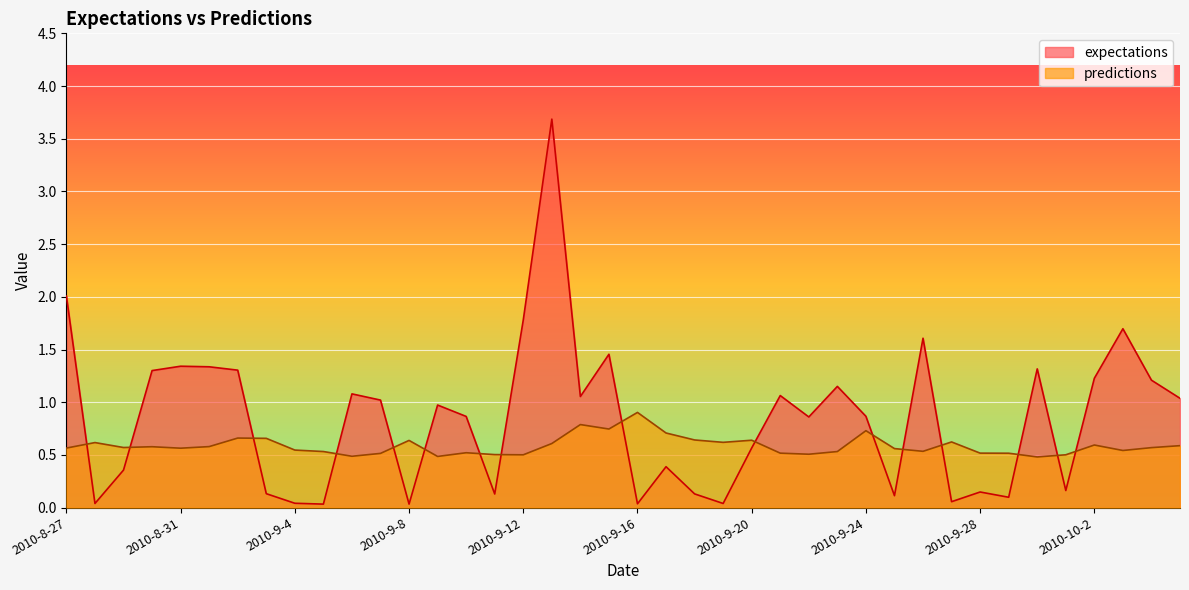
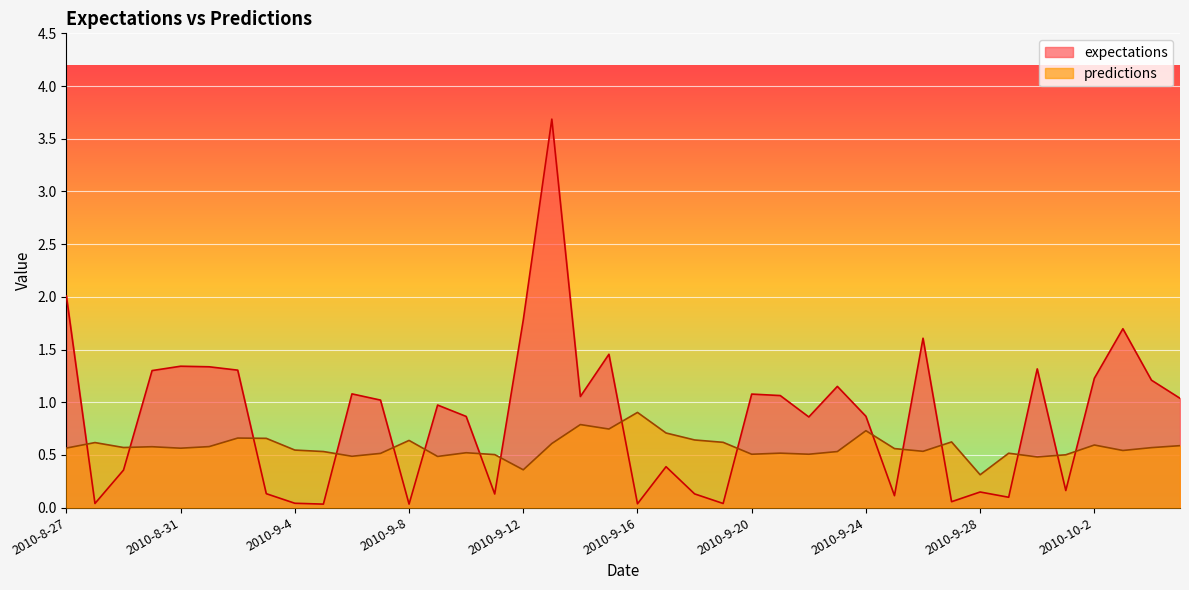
  {
    "expectations": {
      "2010-8-27": 2.01,
      "2010-8-31": 1.34,
      "2010-9-4": 0.04,
      "2010-9-8": 0.03,
      "2010-9-12": 1.78,
      "2010-9-16": 0.04,
-     "2010-9-20": 0.57,
+     "2010-9-20": 1.08,
      "2010-9-24": 0.87,
      "2010-9-28": 0.15,
      "2010-10-2": 1.23
    },
    "predictions": {
      "2010-8-27": 0.56,
      "2010-8-31": 0.56,
      "2010-9-4": 0.55,
      "2010-9-8": 0.64,
-     "2010-9-12": 0.50,
+     "2010-9-12": 0.36,
      "2010-9-16": 0.90,
-     "2010-9-20": 0.64,
+     "2010-9-20": 0.51,
      "2010-9-24": 0.73,
-     "2010-9-28": 0.52,
+     "2010-9-28": 0.31,
      "2010-10-2": 0.59
    }
  }
